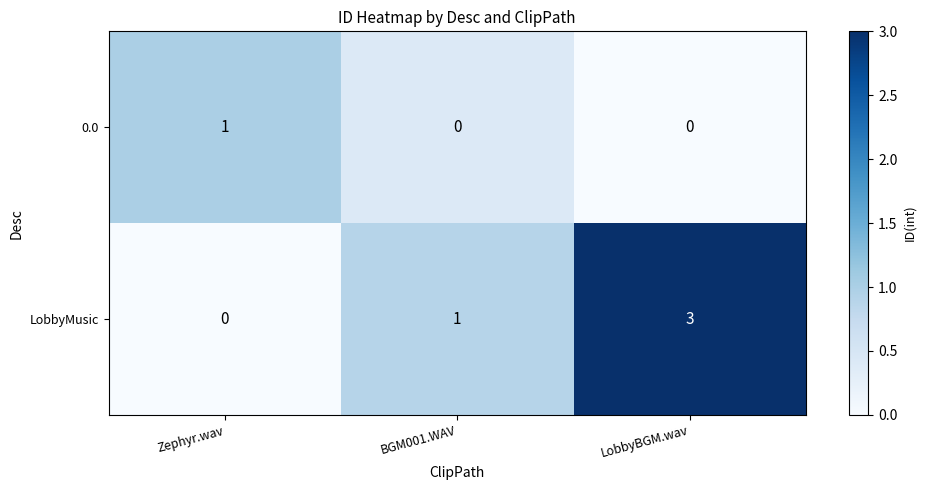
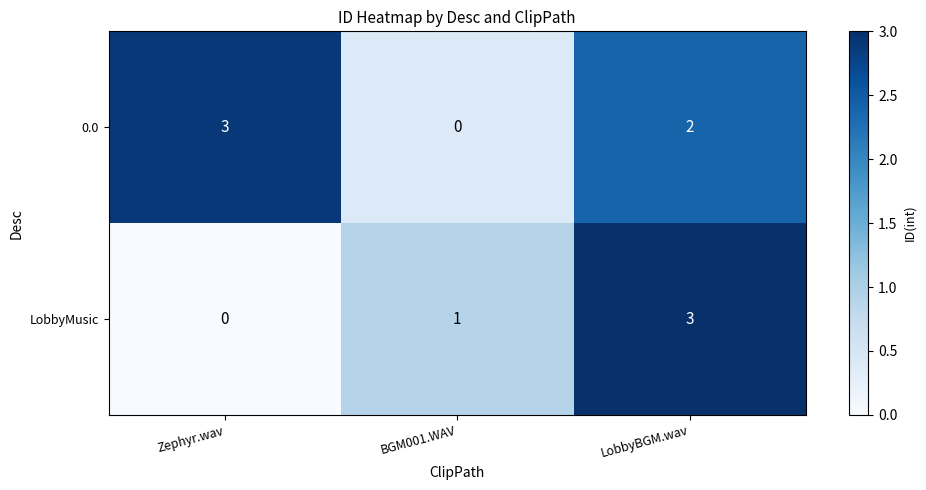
  {
    "0.0": {
-     "Zephyr.wav": 1,
+     "Zephyr.wav": 3,
      "BGM001.WAV": 0,
-     "LobbyBGM.wav": 0
+     "LobbyBGM.wav": 2
    },
    "LobbyMusic": {
      "Zephyr.wav": 0,
      "BGM001.WAV": 1,
      "LobbyBGM.wav": 3
    }
  }
